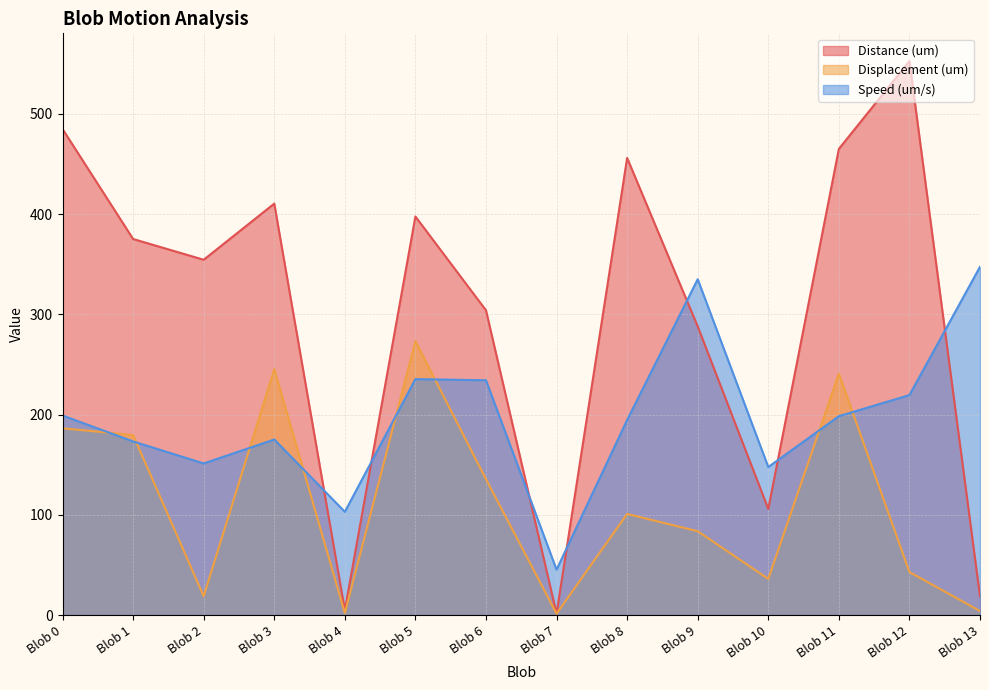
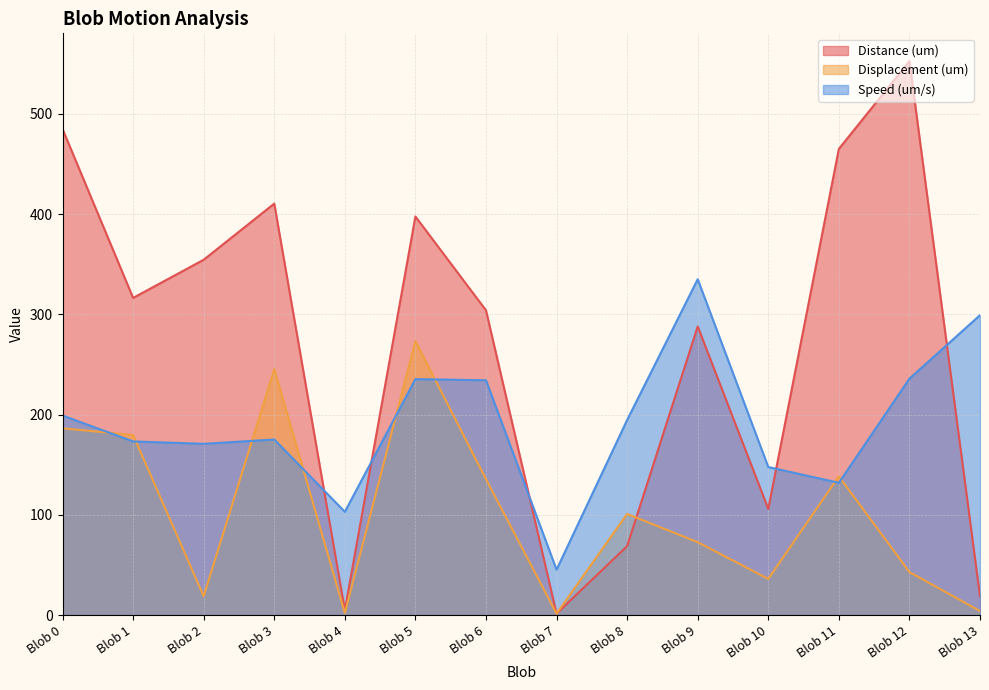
  {
    "Distance (um)": {
      "Blob 0": 485,
-     "Blob 1": 375,
+     "Blob 1": 316,
      "Blob 2": 354,
      "Blob 3": 410,
      "Blob 4": 5,
      "Blob 5": 398,
      "Blob 6": 304,
-     "Blob 8": 456,
+     "Blob 8": 69,
      "Blob 9": 288,
      "Blob 10": 106,
      "Blob 11": 465,
      "Blob 13": 19
    },
    "Displacement (um)": {
      "Blob 0": 186,
      "Blob 1": 179,
      "Blob 2": 19,
      "Blob 3": 245,
      "Blob 4": 2,
      "Blob 5": 273,
      "Blob 6": 136,
      "Blob 8": 101,
-     "Blob 9": 84,
+     "Blob 9": 73,
      "Blob 10": 36,
-     "Blob 11": 241,
+     "Blob 11": 138,
      "Blob 12": 43,
      "Blob 13": 4
    },
    "Speed (um/s)": {
      "Blob 0": 199,
      "Blob 1": 173,
-     "Blob 2": 151,
+     "Blob 2": 171,
      "Blob 3": 175,
      "Blob 4": 103,
      "Blob 5": 235,
      "Blob 6": 234,
      "Blob 7": 45,
      "Blob 8": 195,
      "Blob 9": 335,
      "Blob 10": 148,
-     "Blob 11": 198,
-     "Blob 12": 219,
-     "Blob 13": 347
+     "Blob 11": 132,
+     "Blob 12": 236,
+     "Blob 13": 299
    }
  }
